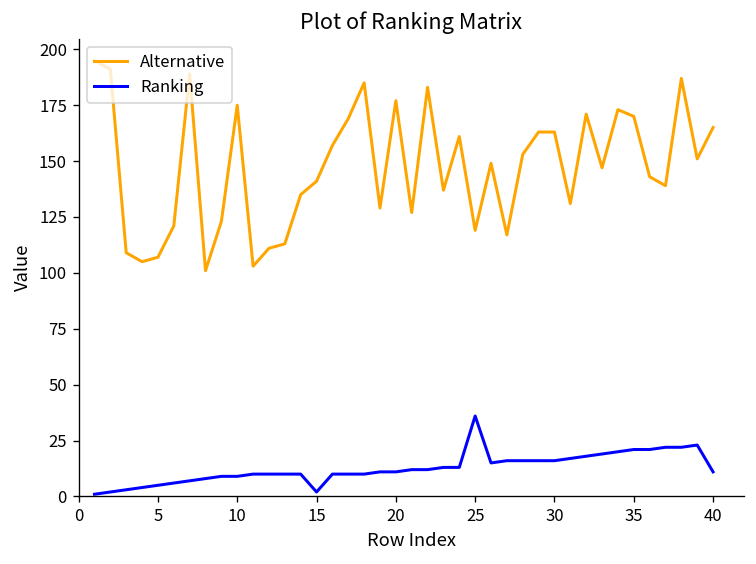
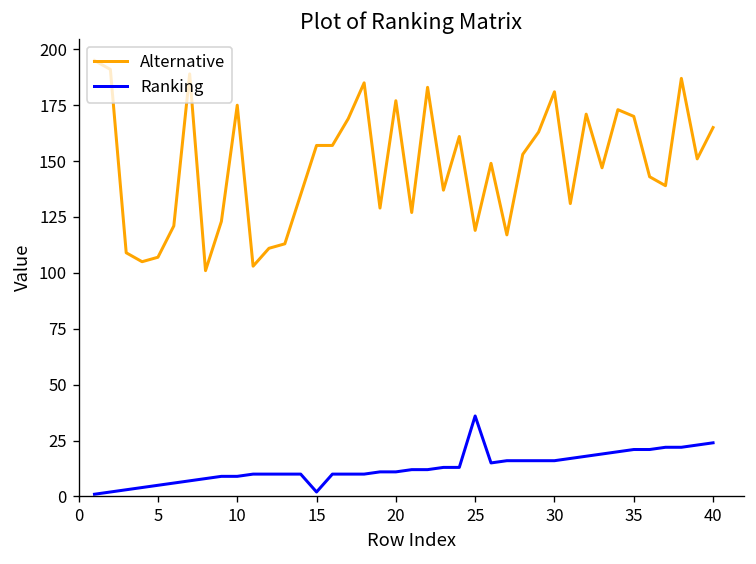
  {
    "Alternative": {
      "5": 107,
      "10": 175,
-     "15": 141,
+     "15": 157,
      "20": 177,
      "25": 119,
-     "30": 163,
+     "30": 181,
      "35": 170,
      "40": 165
    },
    "Ranking": {
      "5": 5,
      "10": 9,
      "15": 2,
      "20": 11,
      "25": 36,
      "30": 16,
      "35": 21,
-     "40": 11
+     "40": 24
    }
  }
